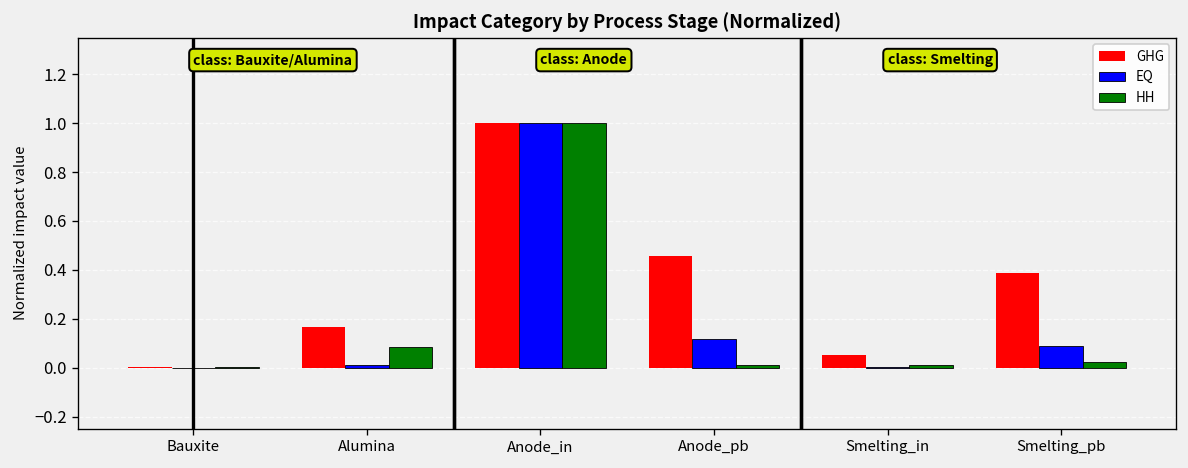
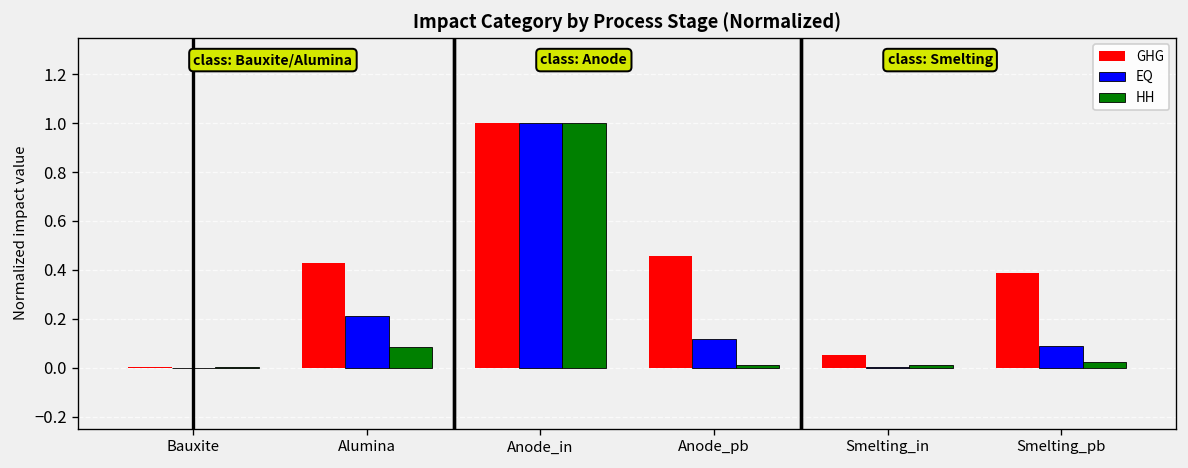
  {
    "GHG": {
-     "Alumina": 0.17,
+     "Alumina": 0.43,
      "Anode_in": 1.00,
      "Anode_pb": 0.46,
      "Smelting_in": 0.05,
      "Smelting_pb": 0.39
    },
    "EQ": {
-     "Alumina": 0.01,
+     "Alumina": 0.21,
      "Anode_in": 1.00,
      "Anode_pb": 0.12,
      "Smelting_pb": 0.09
    },
    "HH": {
      "Alumina": 0.08,
      "Anode_in": 1.00,
      "Smelting_in": 0.01,
      "Smelting_pb": 0.02
    }
  }
